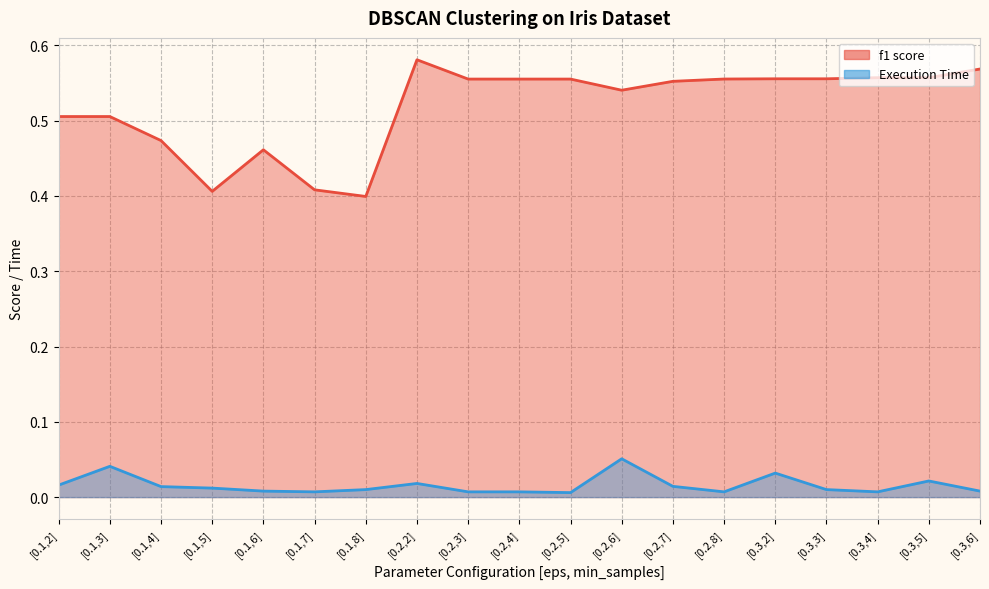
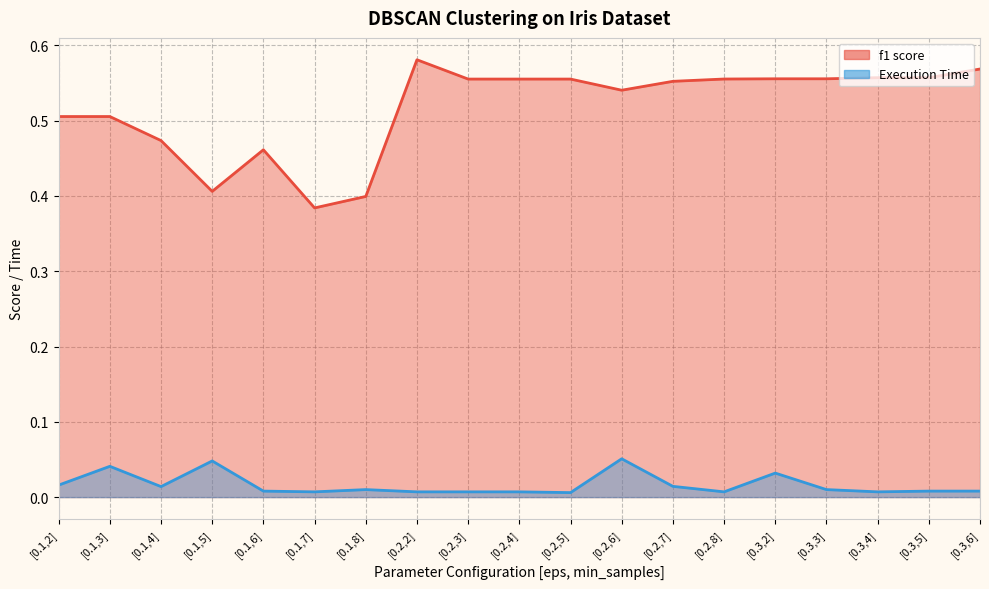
  {
    "f1 score": {
      "[0.1,2]": 0.51,
      "[0.1,3]": 0.51,
      "[0.1,4]": 0.47,
      "[0.1,5]": 0.41,
      "[0.1,6]": 0.46,
-     "[0.1,7]": 0.41,
+     "[0.1,7]": 0.38,
      "[0.1,8]": 0.40,
      "[0.2,2]": 0.58,
      "[0.2,3]": 0.56,
      "[0.2,4]": 0.56,
      "[0.2,5]": 0.56,
      "[0.2,6]": 0.54,
      "[0.2,7]": 0.55,
      "[0.2,8]": 0.56,
      "[0.3,2]": 0.56,
      "[0.3,3]": 0.56,
      "[0.3,6]": 0.57
    },
    "Execution Time": {
      "[0.1,2]": 0.02,
      "[0.1,3]": 0.04,
      "[0.1,4]": 0.01,
-     "[0.1,5]": 0.01,
+     "[0.1,5]": 0.05,
      "[0.1,6]": 0.01,
      "[0.1,7]": 0.01,
      "[0.1,8]": 0.01,
-     "[0.2,2]": 0.02,
+     "[0.2,2]": 0.01,
      "[0.2,3]": 0.01,
      "[0.2,4]": 0.01,
      "[0.2,5]": 0.01,
      "[0.2,6]": 0.05,
      "[0.2,7]": 0.01,
      "[0.2,8]": 0.01,
      "[0.3,2]": 0.03,
      "[0.3,3]": 0.01,
      "[0.3,4]": 0.01,
-     "[0.3,5]": 0.02,
+     "[0.3,5]": 0.01,
      "[0.3,6]": 0.01
    }
  }
